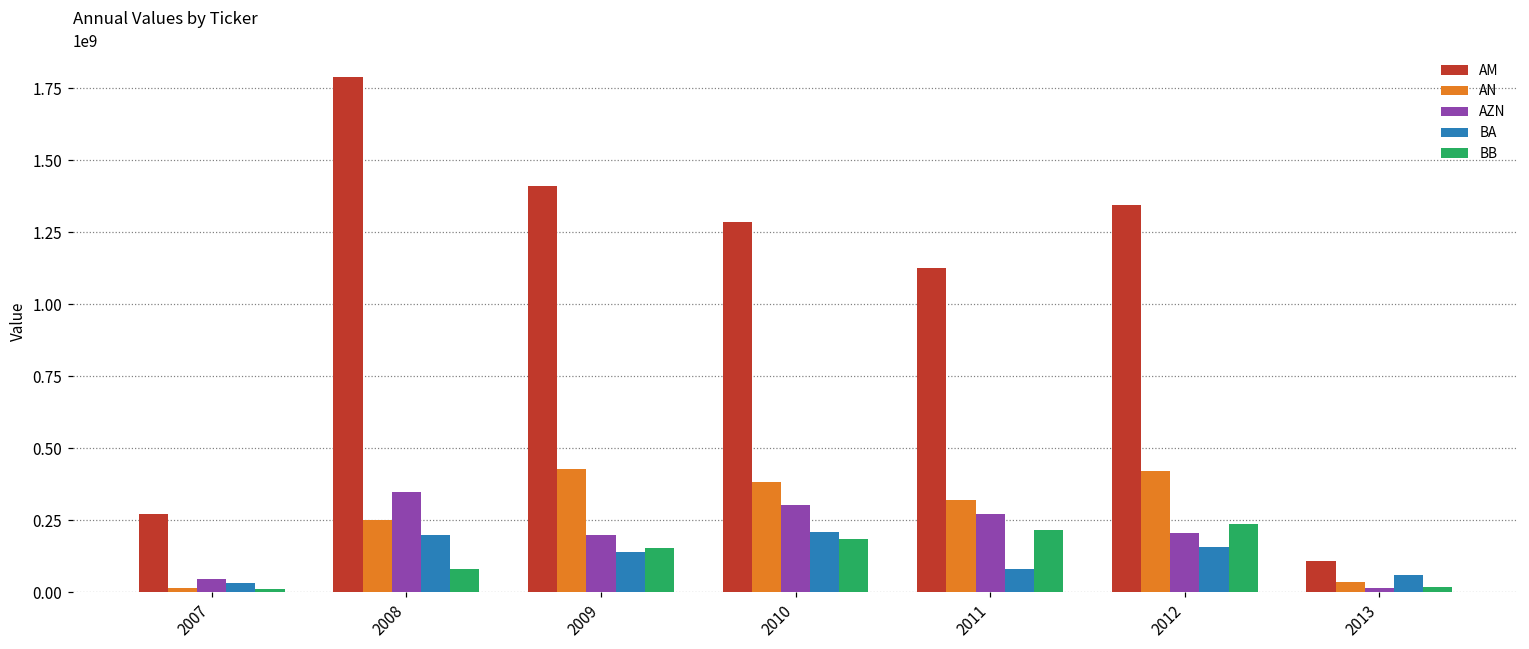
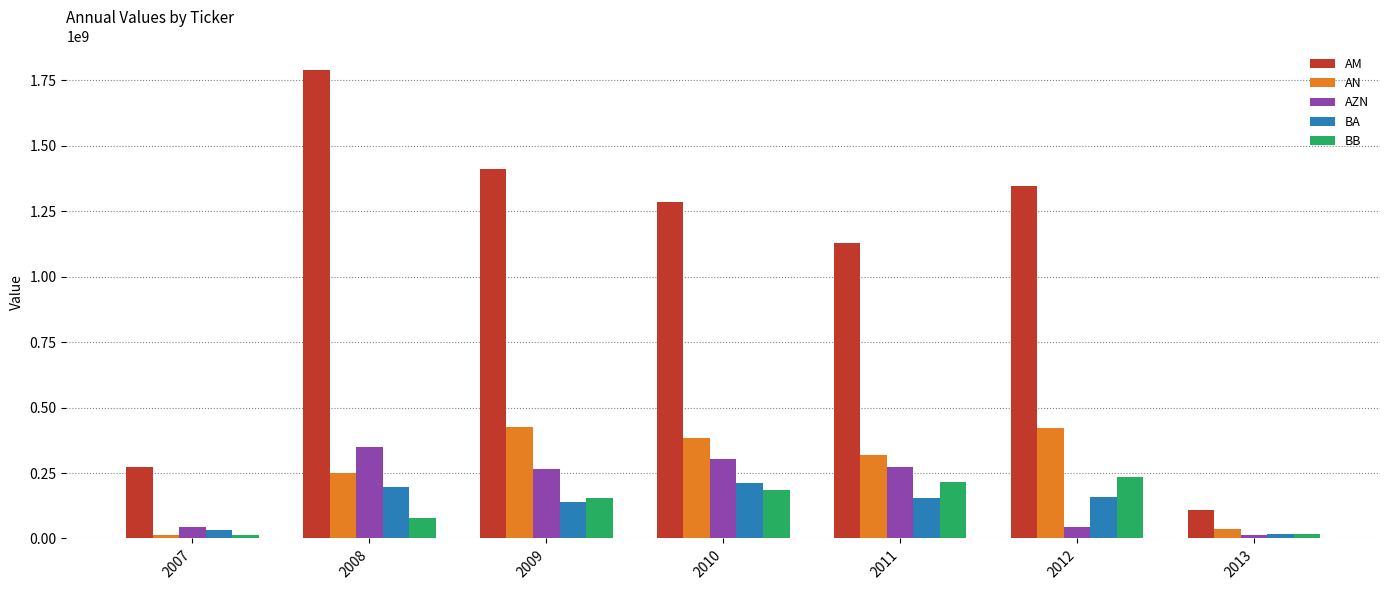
  {
    "AM": {
      "2007": 270000000,
      "2008": 1790000000,
      "2009": 1410000000,
      "2010": 1290000000,
      "2011": 1130000000,
      "2012": 1340000000,
      "2013": 110000000
    },
    "AN": {
      "2007": 10000000,
      "2008": 250000000,
      "2009": 430000000,
      "2010": 380000000,
      "2011": 320000000,
      "2012": 420000000,
      "2013": 40000000
    },
    "AZN": {
      "2007": 50000000,
      "2008": 350000000,
-     "2009": 200000000,
+     "2009": 270000000,
      "2010": 300000000,
      "2011": 270000000,
-     "2012": 210000000,
+     "2012": 40000000,
      "2013": 10000000
    },
    "BA": {
      "2007": 30000000,
      "2008": 200000000,
      "2009": 140000000,
      "2010": 210000000,
-     "2011": 80000000,
+     "2011": 150000000,
      "2012": 160000000,
-     "2013": 60000000
+     "2013": 20000000
    },
    "BB": {
      "2007": 10000000,
      "2008": 80000000,
      "2009": 160000000,
      "2010": 180000000,
      "2011": 220000000,
      "2012": 240000000,
      "2013": 20000000
    }
  }
